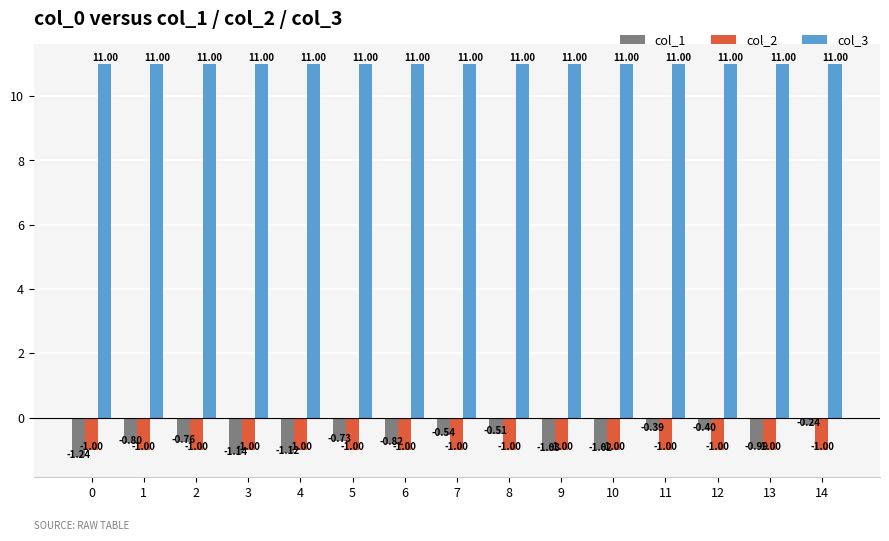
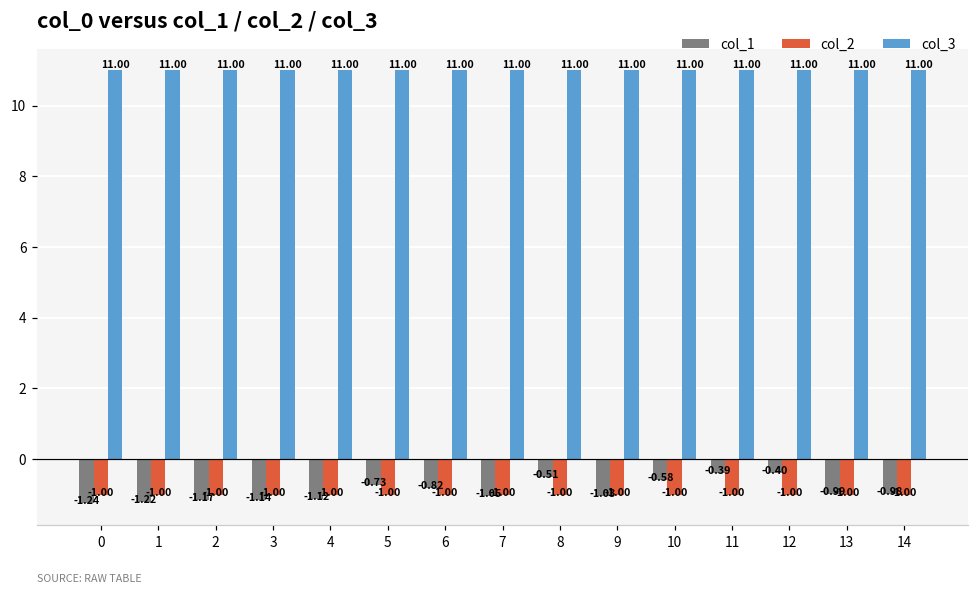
  {
    "col_1": {
      "0": -1.24,
-     "1": -0.80,
-     "2": -0.76,
+     "1": -1.22,
+     "2": -1.17,
      "5": -0.73,
-     "7": -0.54,
+     "7": -1.05,
      "8": -0.51,
-     "10": -1.02,
+     "10": -0.58,
      "11": -0.39,
      "12": -0.40,
-     "14": -0.24
+     "14": -0.98
    },
    "col_2": {
      "0": -1.00,
      "1": -1.00,
      "5": -1.00,
      "8": -1.00,
      "10": -1.00,
      "11": -1.00,
      "12": -1.00
    },
    "col_3": {
      "0": 11.00,
      "1": 11.00,
      "2": 11.00,
      "3": 11.00,
      "4": 11.00,
      "5": 11.00,
      "6": 11.00,
      "7": 11.00,
      "8": 11.00,
      "9": 11.00,
      "10": 11.00,
      "11": 11.00,
      "12": 11.00,
      "13": 11.00,
      "14": 11.00
    }
  }
